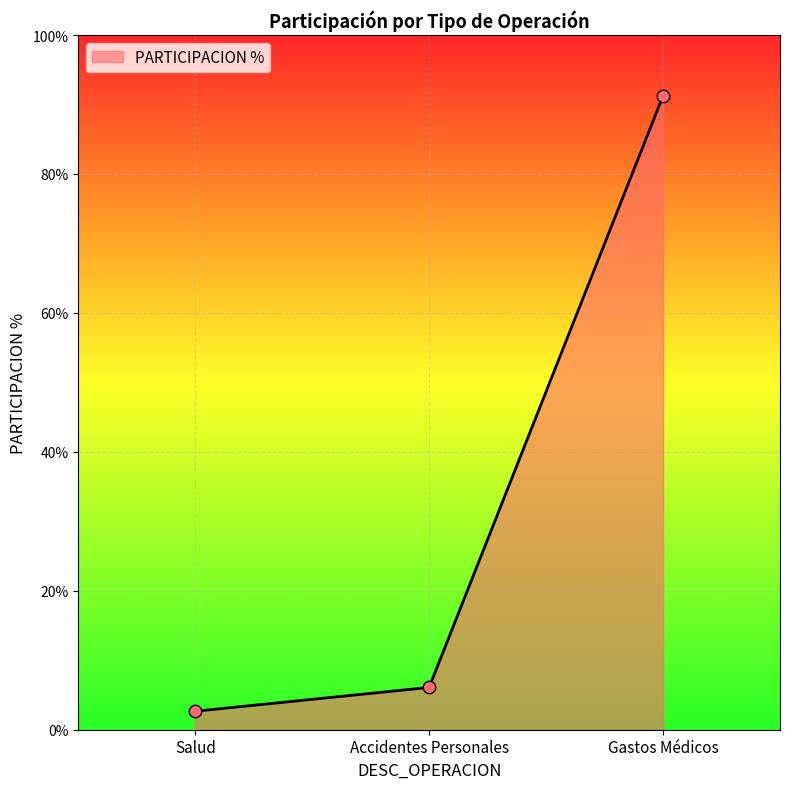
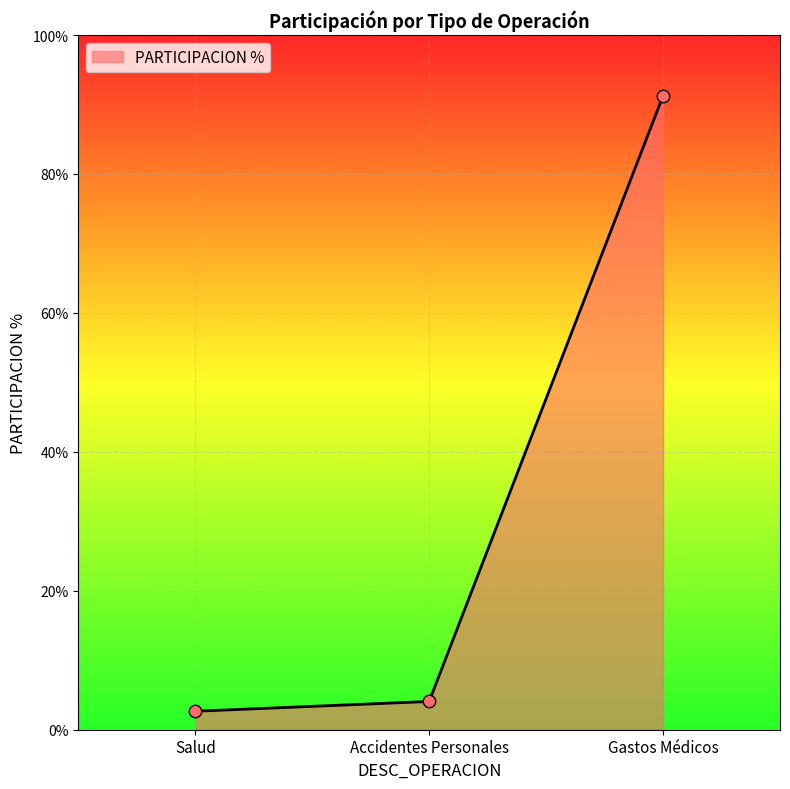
  {
    "Salud": "3%",
-   "Accidentes Personales": "6%",
+   "Accidentes Personales": "4%",
    "Gastos Médicos": "91%"
  }
